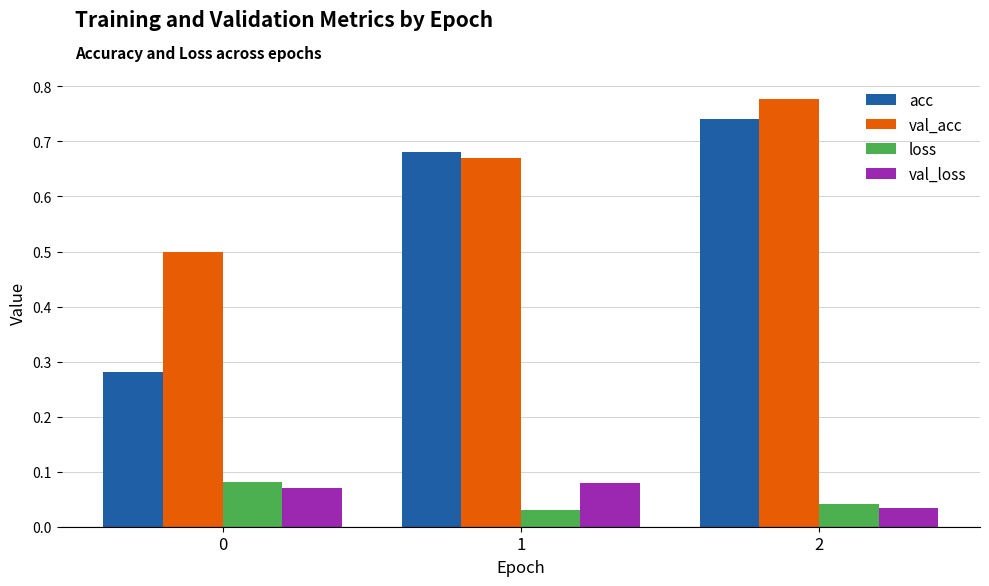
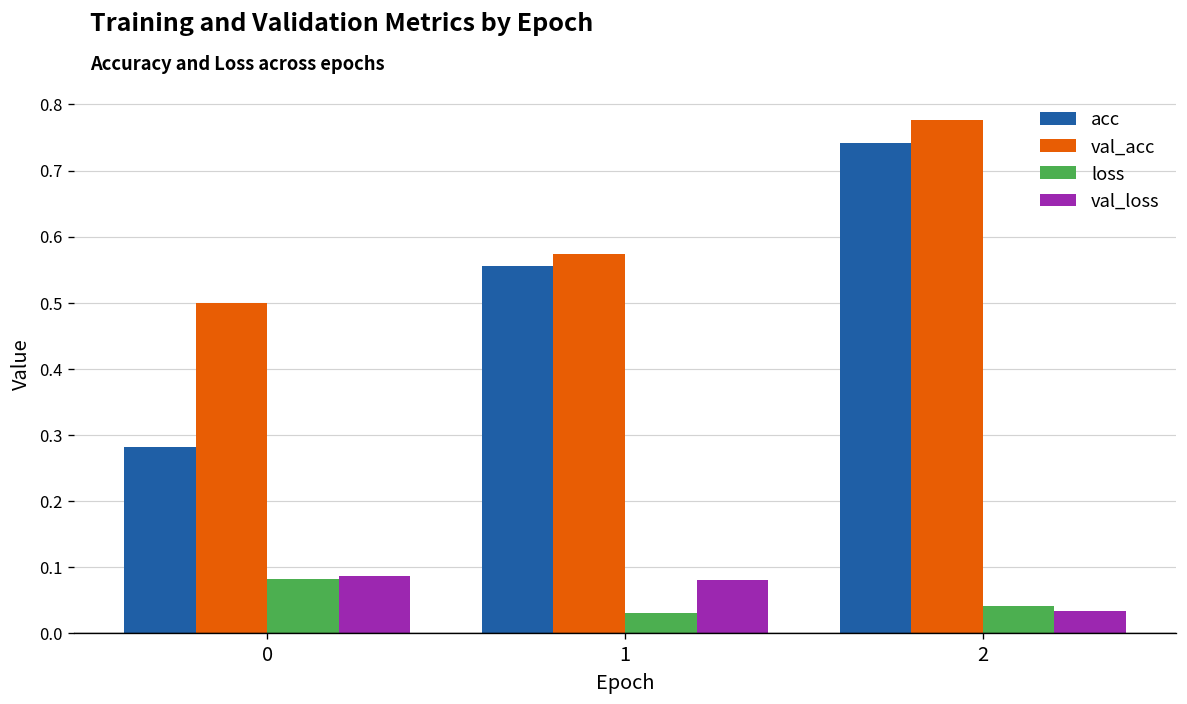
  {
    "acc": {
      "0": 0.28,
-     "1": 0.68,
+     "1": 0.56,
      "2": 0.74
    },
    "val_acc": {
      "0": 0.50,
-     "1": 0.67,
+     "1": 0.57,
      "2": 0.78
    },
    "loss": {
      "0": 0.08,
      "1": 0.03,
      "2": 0.04
    },
    "val_loss": {
-     "0": 0.07,
+     "0": 0.09,
      "1": 0.08,
      "2": 0.03
    }
  }
